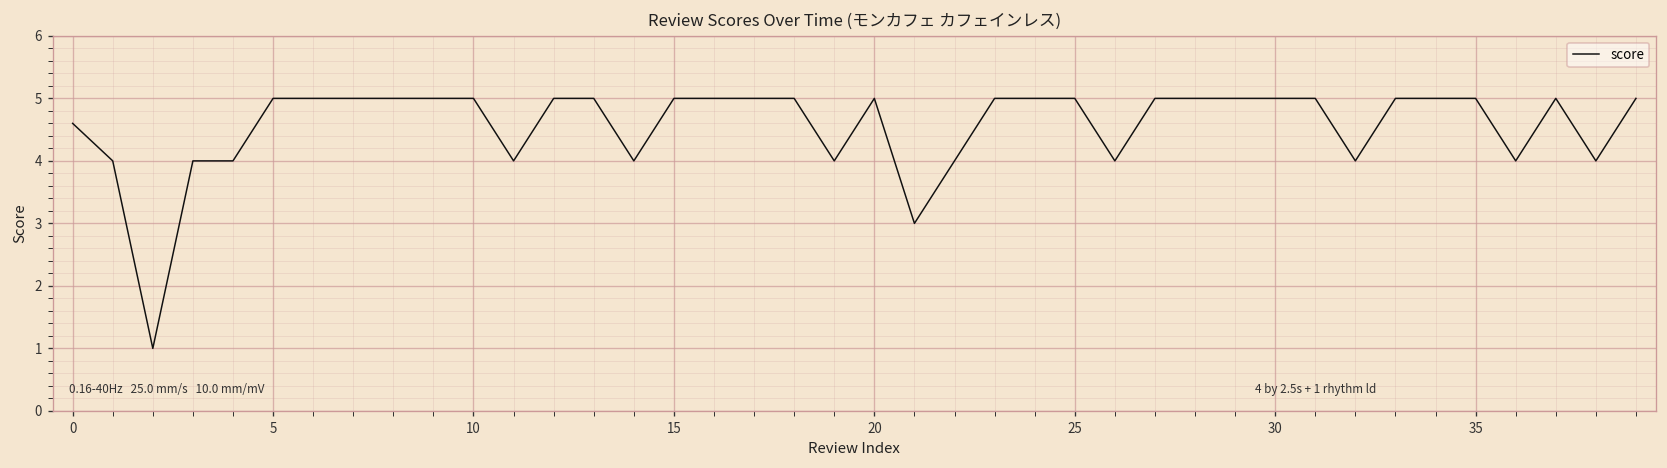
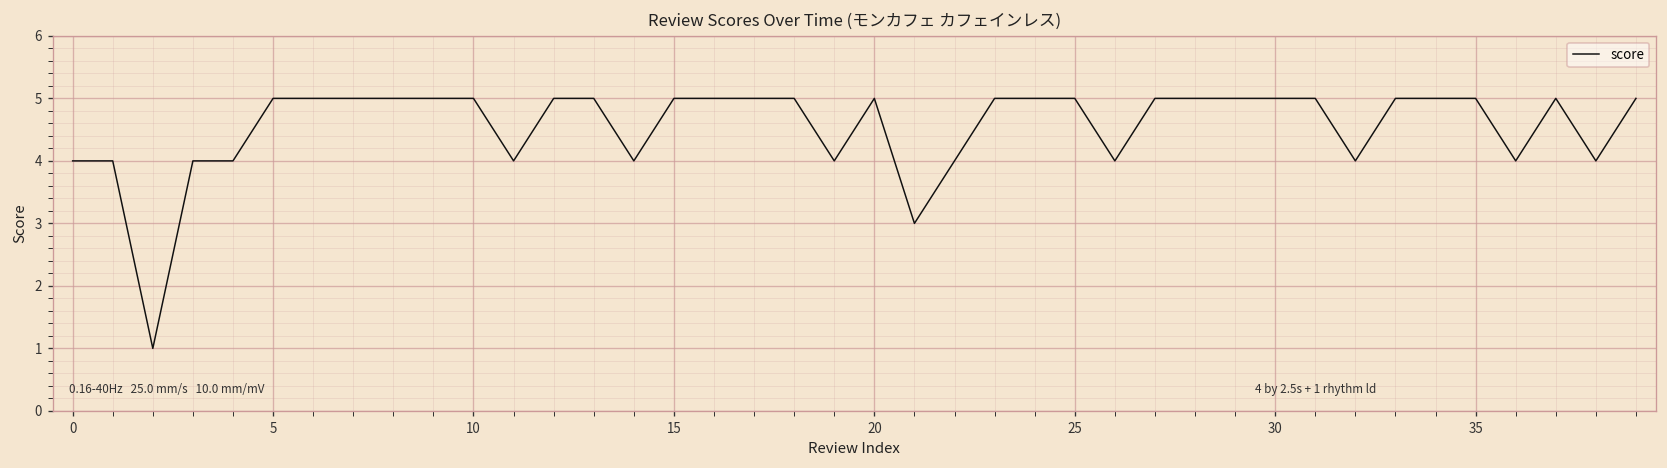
  {
-   "0": 4.6,
+   "0": 4.0,
    "5": 5.0,
    "10": 5.0,
    "15": 5.0,
    "20": 5.0,
    "25": 5.0,
    "30": 5.0,
    "35": 5.0
  }
